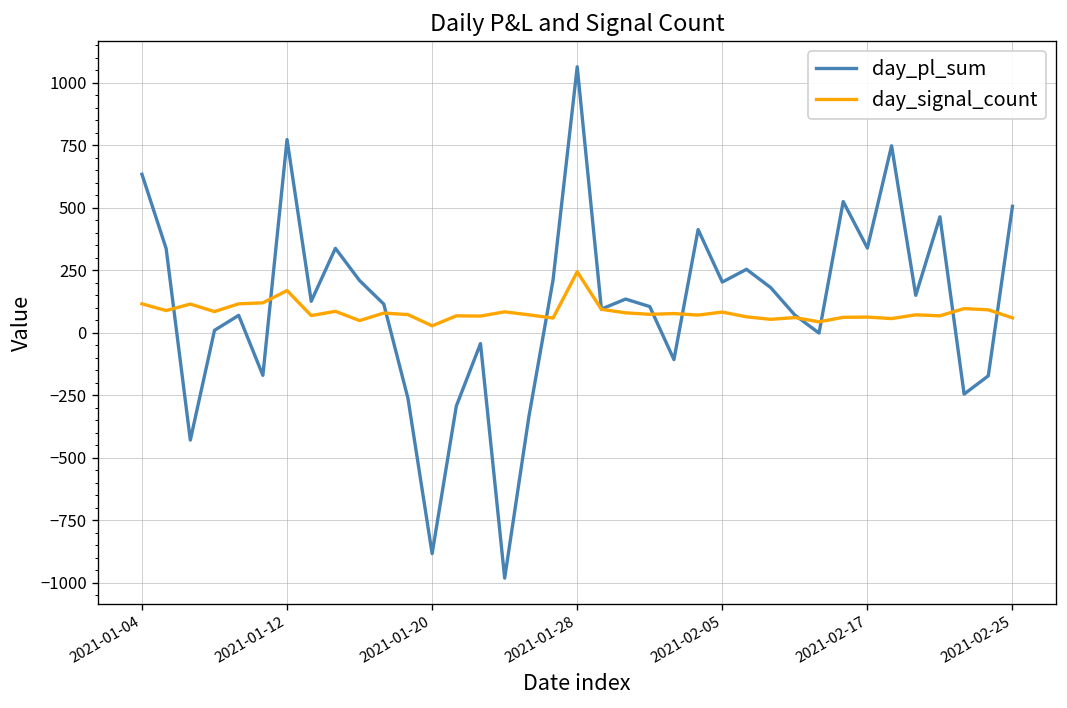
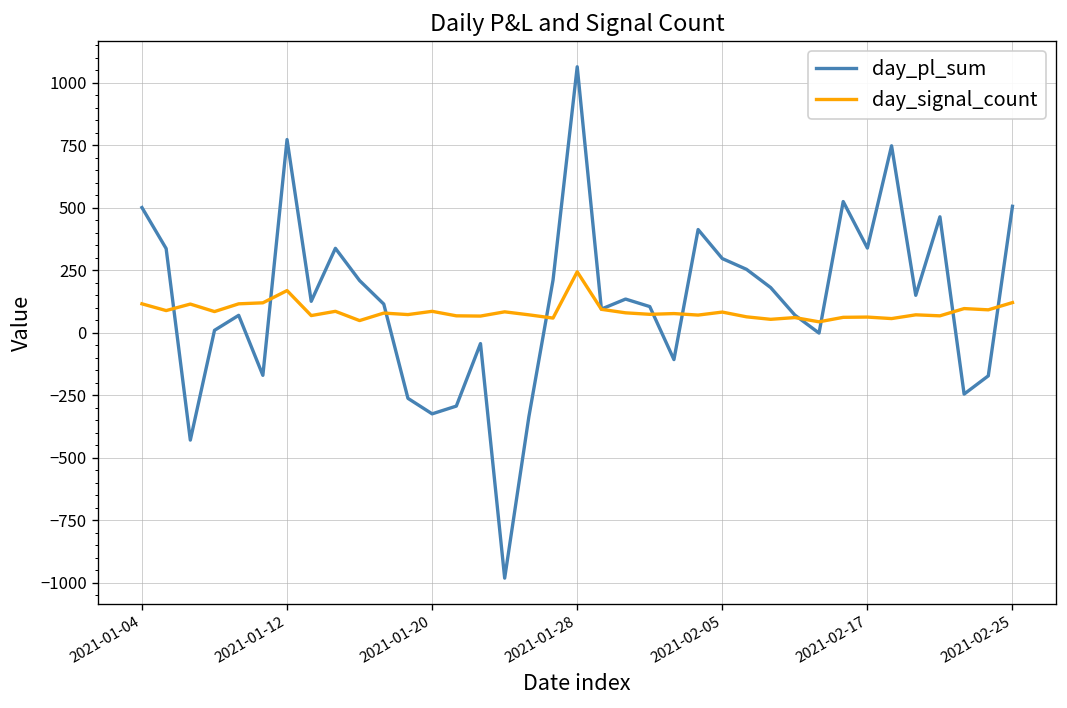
  {
    "day_pl_sum": {
-     "2021-01-04": 630,
+     "2021-01-04": 500,
      "2021-01-12": 770,
-     "2021-01-20": -880,
+     "2021-01-20": -330,
      "2021-01-28": 1060,
-     "2021-02-05": 200,
+     "2021-02-05": 300,
      "2021-02-17": 340,
      "2021-02-25": 510
    },
    "day_signal_count": {
      "2021-01-04": 120,
      "2021-01-12": 170,
-     "2021-01-20": 30,
+     "2021-01-20": 90,
      "2021-01-28": 240,
      "2021-02-05": 80,
      "2021-02-17": 60,
-     "2021-02-25": 60
+     "2021-02-25": 120
    }
  }
